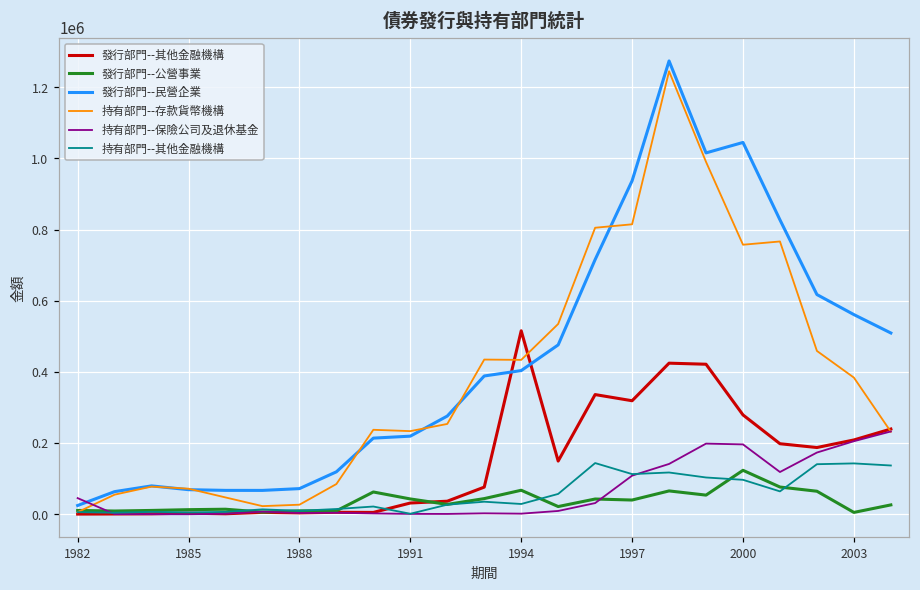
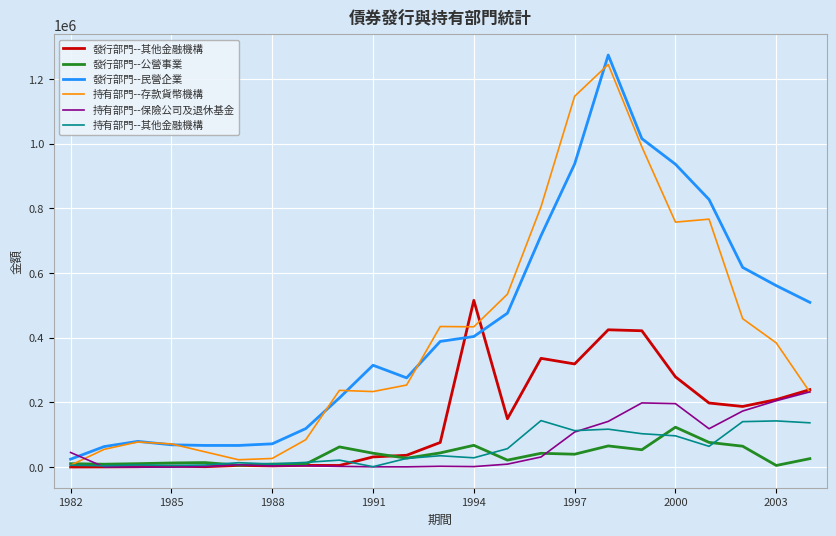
  {
    "發行部門--其他金融機構": {
      "1991": 30000,
      "1994": 520000,
      "1997": 320000,
      "2000": 280000
    },
    "發行部門--公營事業": {
      "1991": 40000,
      "1994": 70000,
      "1997": 40000,
      "2000": 120000,
      "2003": 10000
    },
    "發行部門--民營企業": {
      "1982": 20000,
      "1988": 70000,
-     "1991": 220000,
+     "1991": 320000,
      "1994": 400000,
      "1997": 940000,
-     "2000": 1050000,
+     "2000": 940000,
      "2003": 560000
    },
    "持有部門--存款貨幣機構": {
      "1988": 30000,
      "1991": 230000,
      "1994": 430000,
-     "1997": 820000,
+     "1997": 1150000,
      "2000": 760000,
      "2003": 380000
    },
    "持有部門--保險公司及退休基金": {
      "1982": 50000,
      "1994": 0,
      "2000": 200000
    },
    "持有部門--其他金融機構": {
      "1994": 30000,
      "2000": 100000,
      "2003": 140000
    }
  }
